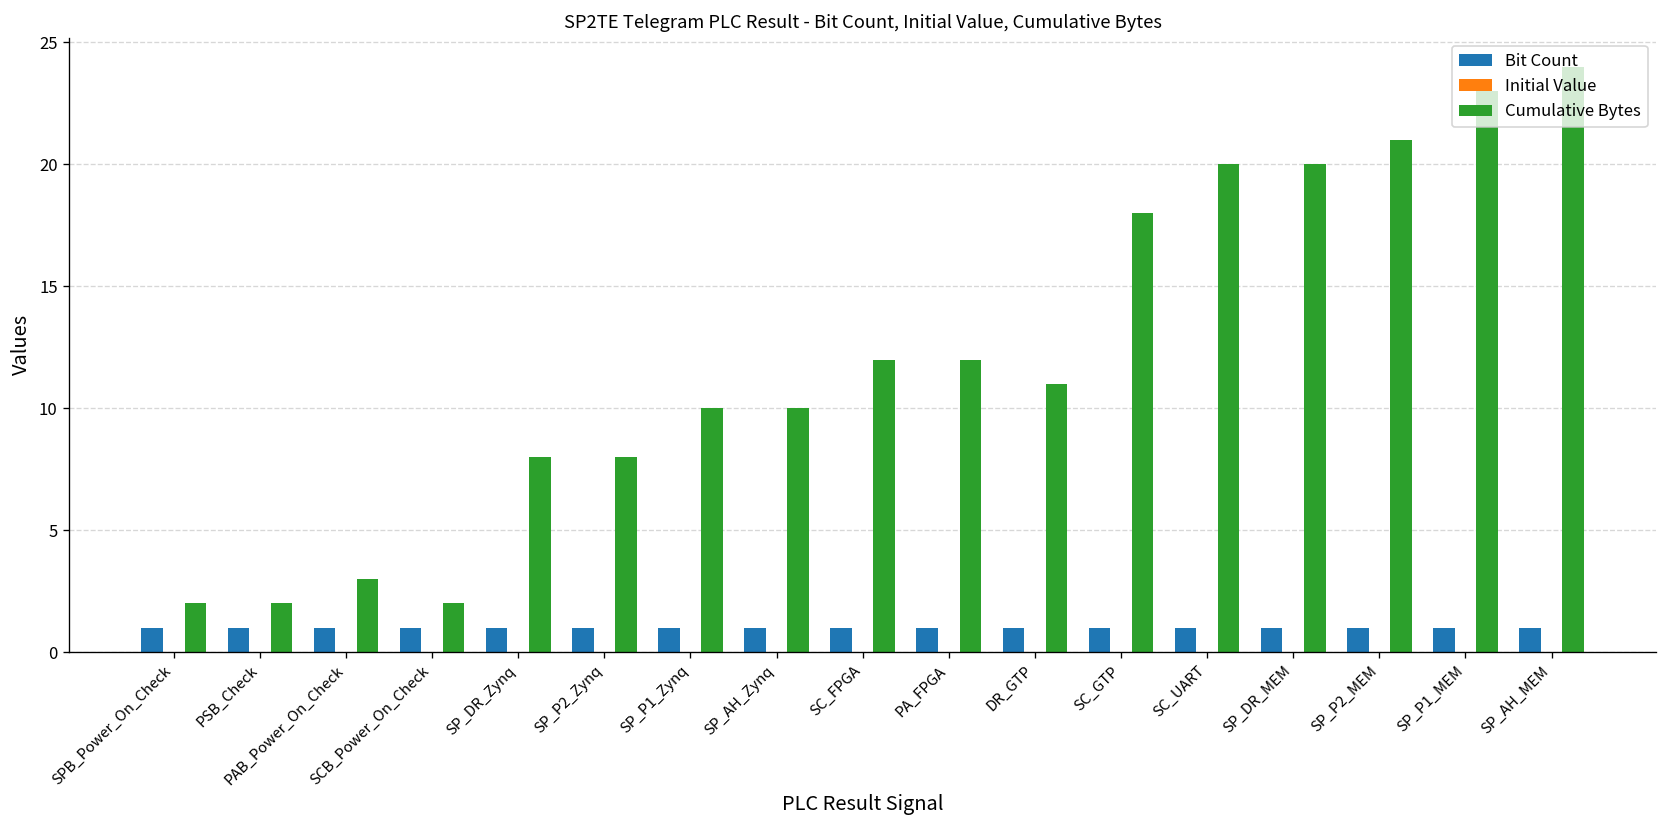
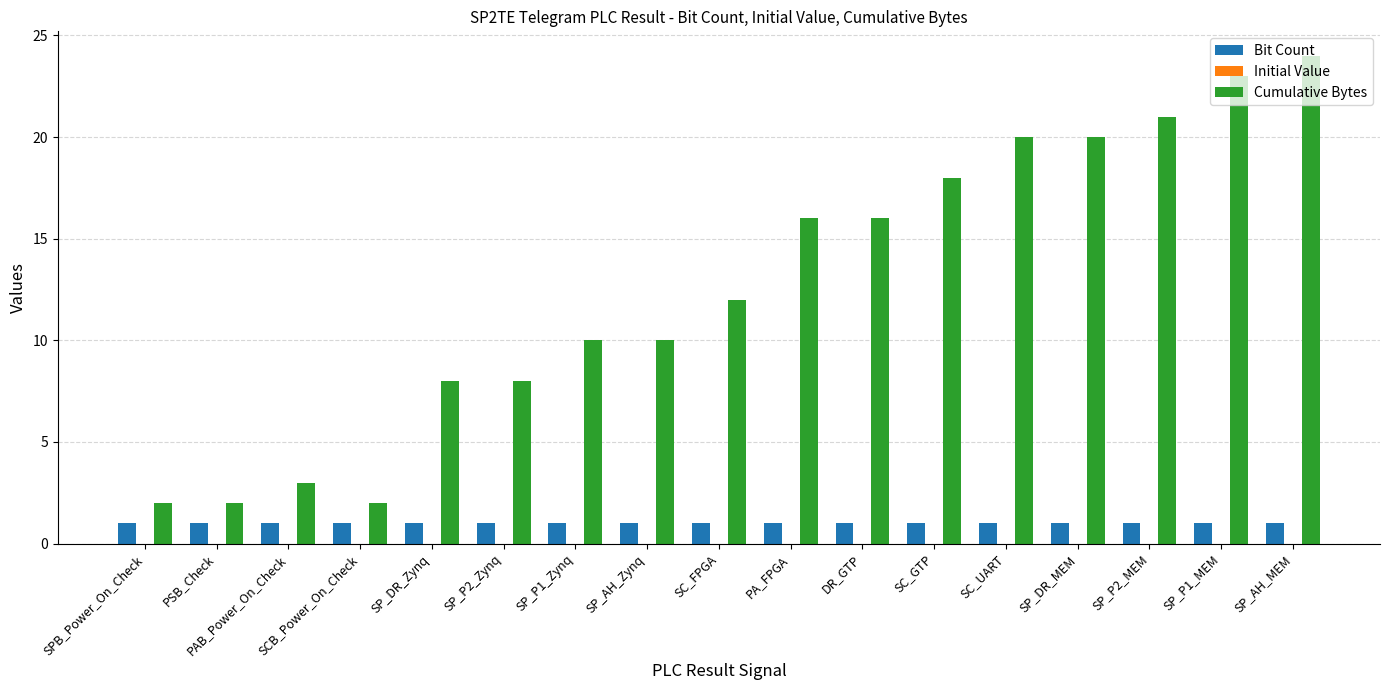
  {
    "Bit Count": {
      "SPB_Power_On_Check": 1,
      "PSB_Check": 1,
      "PAB_Power_On_Check": 1,
      "SCB_Power_On_Check": 1,
      "SP_DR_Zynq": 1,
      "SP_P2_Zynq": 1,
      "SP_P1_Zynq": 1,
      "SP_AH_Zynq": 1,
      "SC_FPGA": 1,
      "PA_FPGA": 1,
      "DR_GTP": 1,
      "SC_GTP": 1,
      "SC_UART": 1,
      "SP_DR_MEM": 1,
      "SP_P2_MEM": 1,
      "SP_P1_MEM": 1,
      "SP_AH_MEM": 1
    },
    "Initial Value": {
      "SPB_Power_On_Check": 0,
      "PSB_Check": 0,
      "PAB_Power_On_Check": 0,
      "SCB_Power_On_Check": 0,
      "SP_DR_Zynq": 0,
      "SP_P2_Zynq": 0,
      "SP_P1_Zynq": 0,
      "SP_AH_Zynq": 0,
      "SC_FPGA": 0,
      "PA_FPGA": 0,
      "DR_GTP": 0,
      "SC_GTP": 0,
      "SC_UART": 0,
      "SP_DR_MEM": 0,
      "SP_P2_MEM": 0,
      "SP_P1_MEM": 0,
      "SP_AH_MEM": 0
    },
    "Cumulative Bytes": {
      "SPB_Power_On_Check": 2,
      "PSB_Check": 2,
      "PAB_Power_On_Check": 3,
      "SCB_Power_On_Check": 2,
      "SP_DR_Zynq": 8,
      "SP_P2_Zynq": 8,
      "SP_P1_Zynq": 10,
      "SP_AH_Zynq": 10,
      "SC_FPGA": 12,
-     "PA_FPGA": 12,
-     "DR_GTP": 11,
+     "PA_FPGA": 16,
+     "DR_GTP": 16,
      "SC_GTP": 18,
      "SC_UART": 20,
      "SP_DR_MEM": 20,
      "SP_P2_MEM": 21
    }
  }
